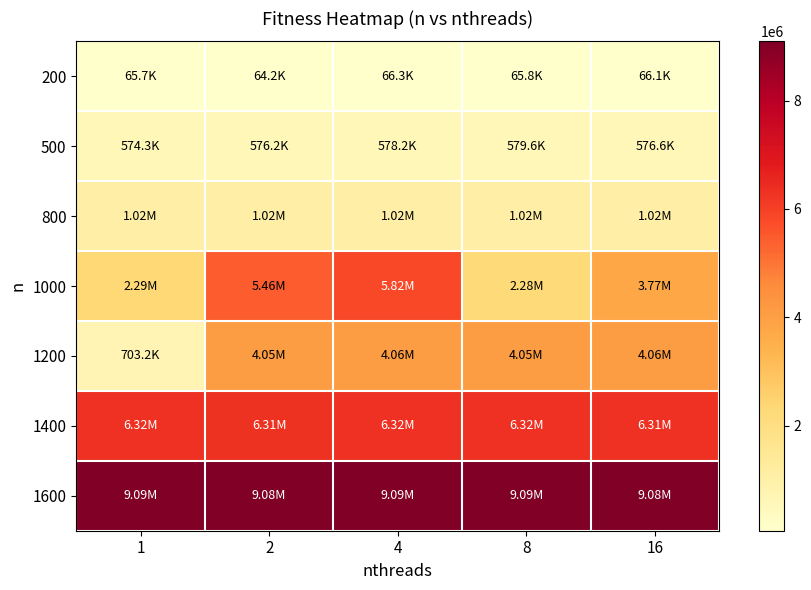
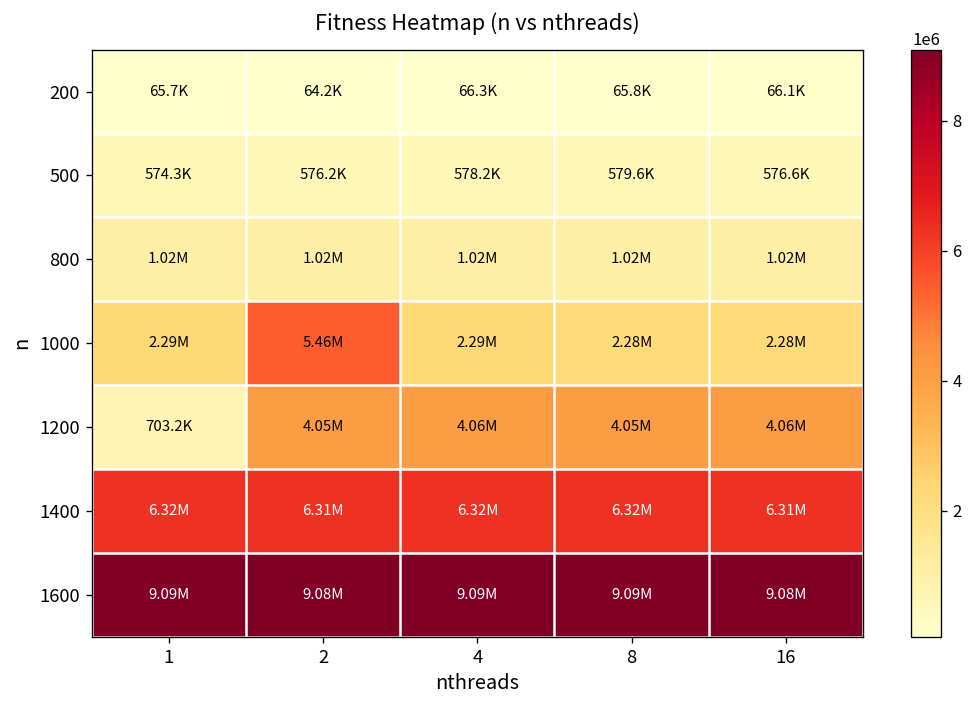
  {
    "200": {
      "1": "65.7K",
      "2": "64.2K",
      "4": "66.3K",
      "8": "65.8K",
      "16": "66.1K"
    },
    "500": {
      "1": "574.3K",
      "2": "576.2K",
      "4": "578.2K",
      "8": "579.6K",
      "16": "576.6K"
    },
    "800": {
      "1": "1.02M",
      "2": "1.02M",
      "4": "1.02M",
      "8": "1.02M",
      "16": "1.02M"
    },
    "1000": {
      "1": "2.29M",
      "2": "5.46M",
-     "4": "5.82M",
+     "4": "2.29M",
      "8": "2.28M",
-     "16": "3.77M"
+     "16": "2.28M"
    },
    "1200": {
      "1": "703.2K",
      "2": "4.05M",
      "4": "4.06M",
      "8": "4.05M",
      "16": "4.06M"
    },
    "1400": {
      "1": "6.32M",
      "2": "6.31M",
      "4": "6.32M",
      "8": "6.32M",
      "16": "6.31M"
    },
    "1600": {
      "1": "9.09M",
      "2": "9.08M",
      "4": "9.09M",
      "8": "9.09M",
      "16": "9.08M"
    }
  }
